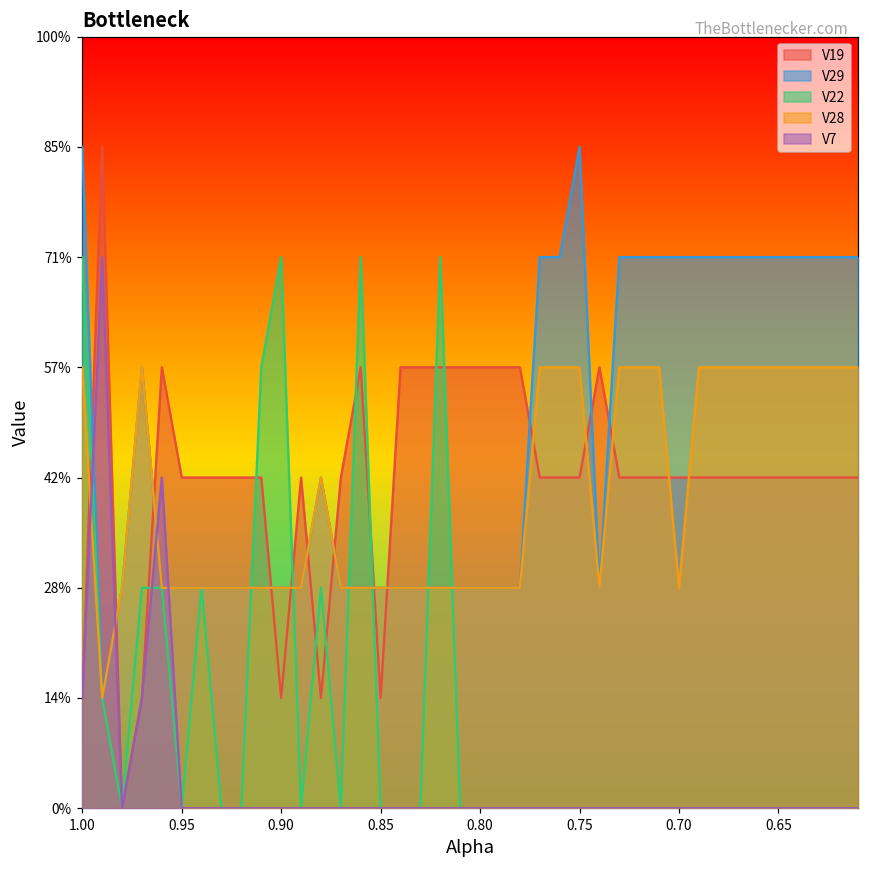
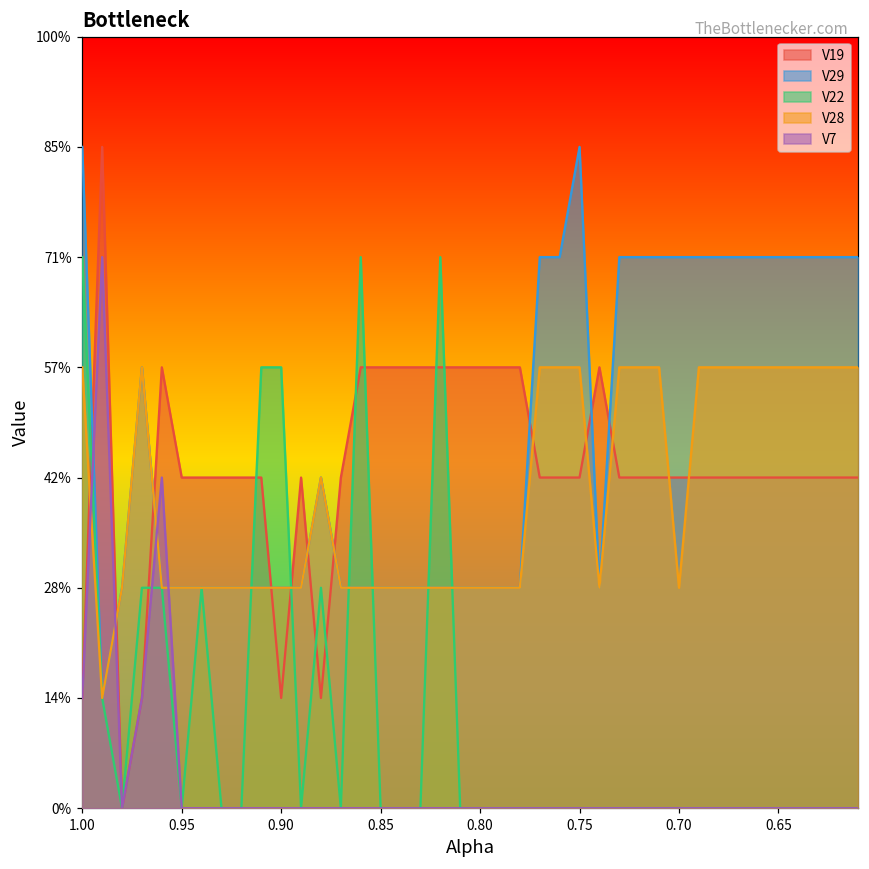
  {
    "V19": {
      "0.95": "43%",
      "0.90": "14%",
-     "0.85": "14%",
+     "0.85": "57%",
      "0.80": "57%",
      "0.75": "43%",
      "0.70": "43%",
      "0.65": "43%"
    },
    "V29": {
      "1.00": "86%",
      "0.75": "86%",
      "0.70": "71%",
      "0.65": "71%"
    },
    "V22": {
      "1.00": "71%",
-     "0.90": "71%"
+     "0.90": "57%"
    },
    "V28": {
      "1.00": "57%",
      "0.75": "57%",
      "0.70": "29%",
      "0.65": "57%"
    },
    "V7": {
      "0.90": "0%"
    }
  }
